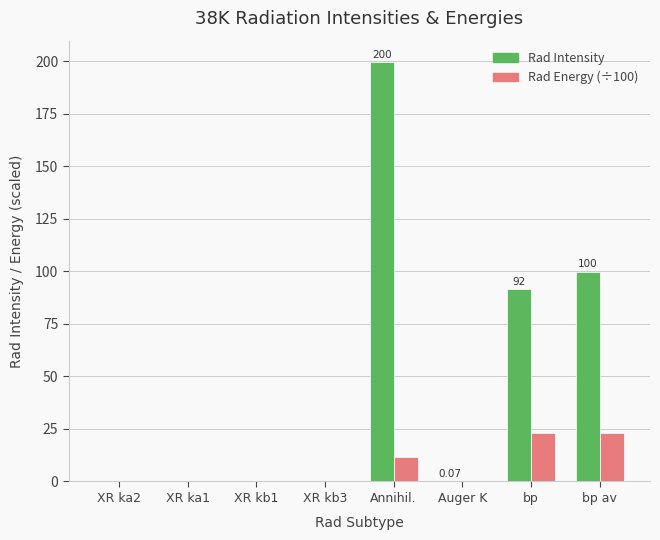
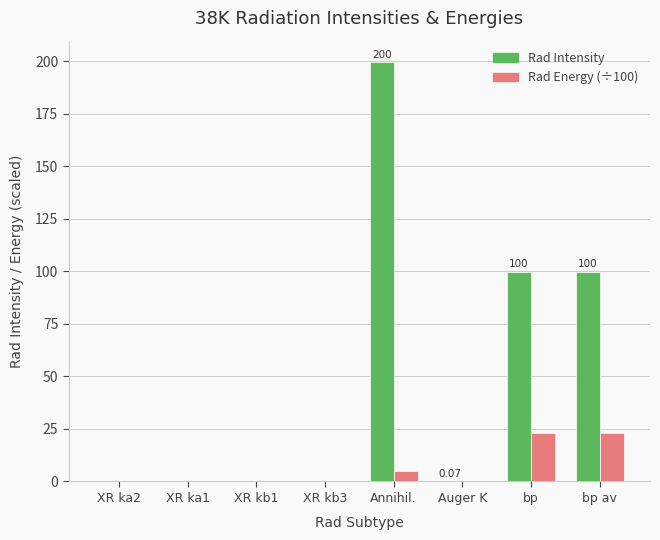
  {
    "Rad Intensity": {
      "Annihil.": 200,
      "Auger K": 0.07,
-     "bp": 92,
+     "bp": 100,
      "bp av": 100
    },
    "Rad Energy (÷100)": {
-     "Annihil.": 12,
+     "Annihil.": 5,
      "bp": 23,
      "bp av": 23
    }
  }
